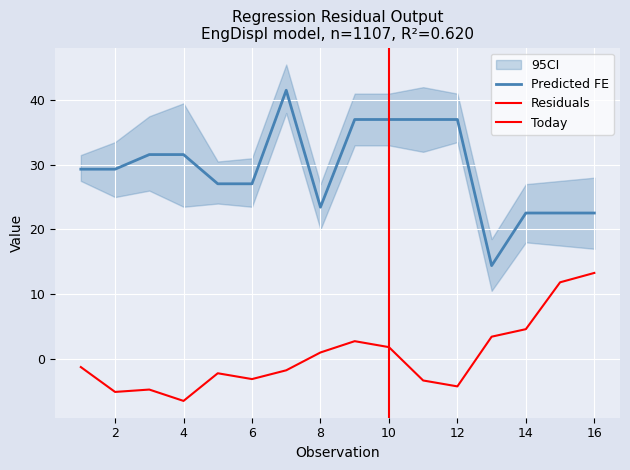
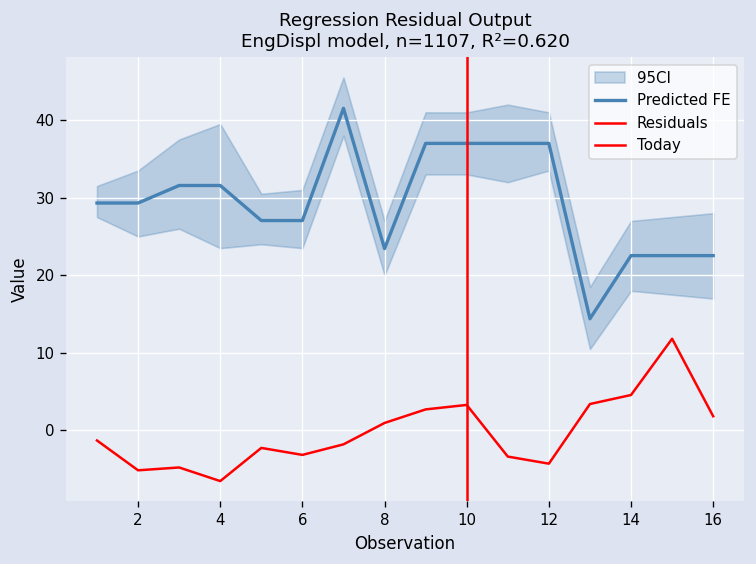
  {
    "Residuals": {
      "2": -5,
      "4": -7,
      "6": -3,
      "8": 1,
-     "10": 2,
+     "10": 3,
      "12": -4,
      "14": 5,
-     "16": 13
+     "16": 2
    }
  }
